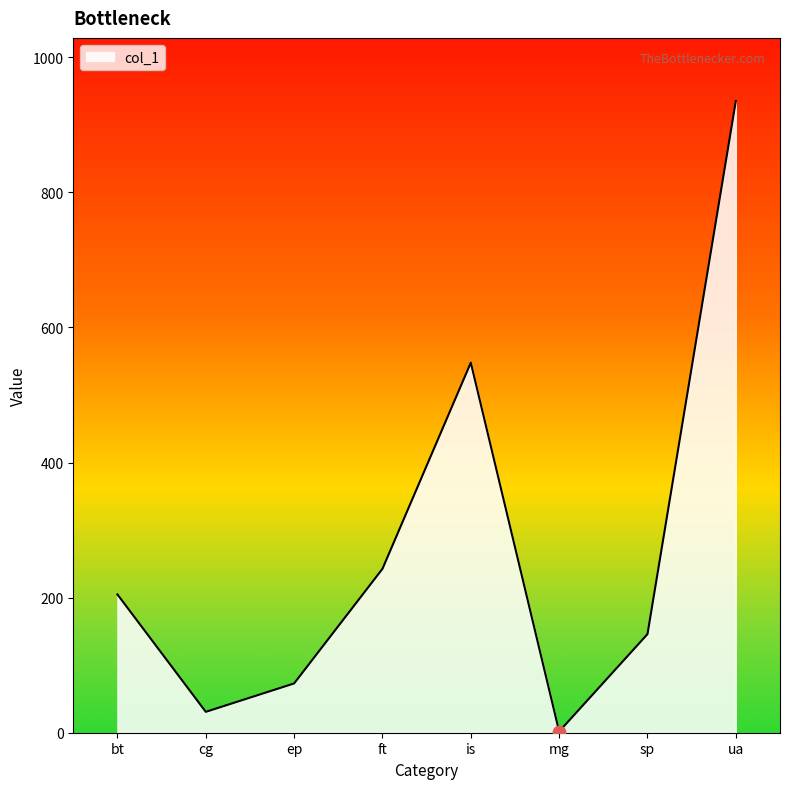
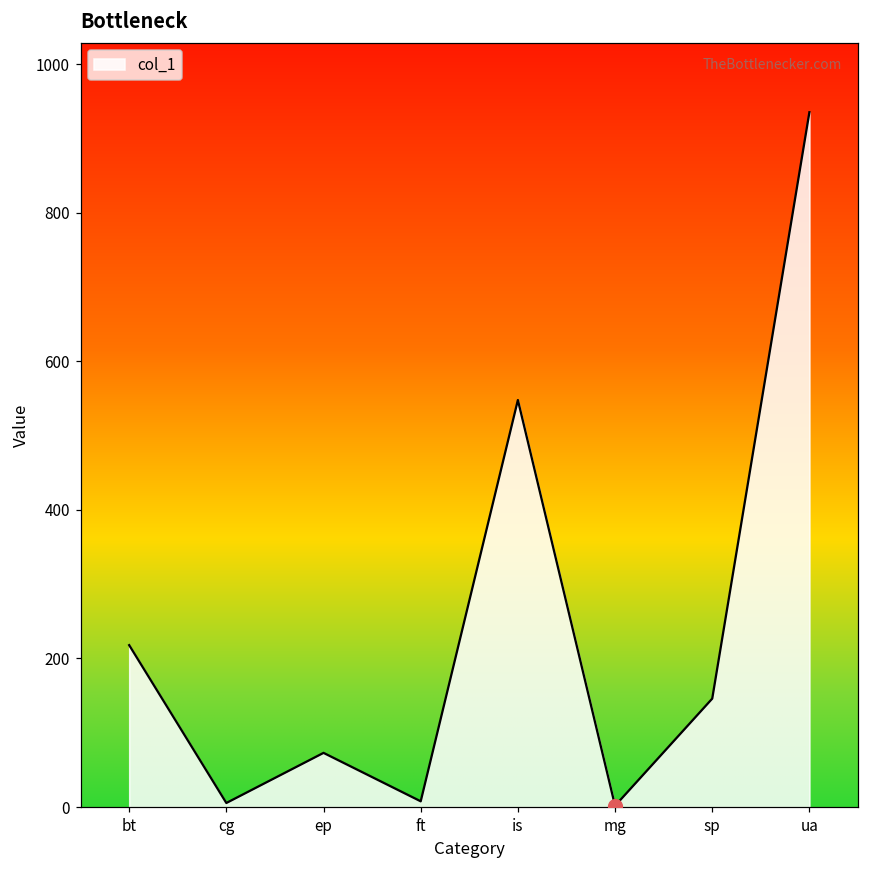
  {
    "col_1": {
-     "bt": 200,
-     "cg": 30,
+     "bt": 220,
+     "cg": 10,
      "ep": 70,
-     "ft": 240,
+     "ft": 10,
      "is": 550,
      "sp": 150,
      "ua": 940
    }
  }
